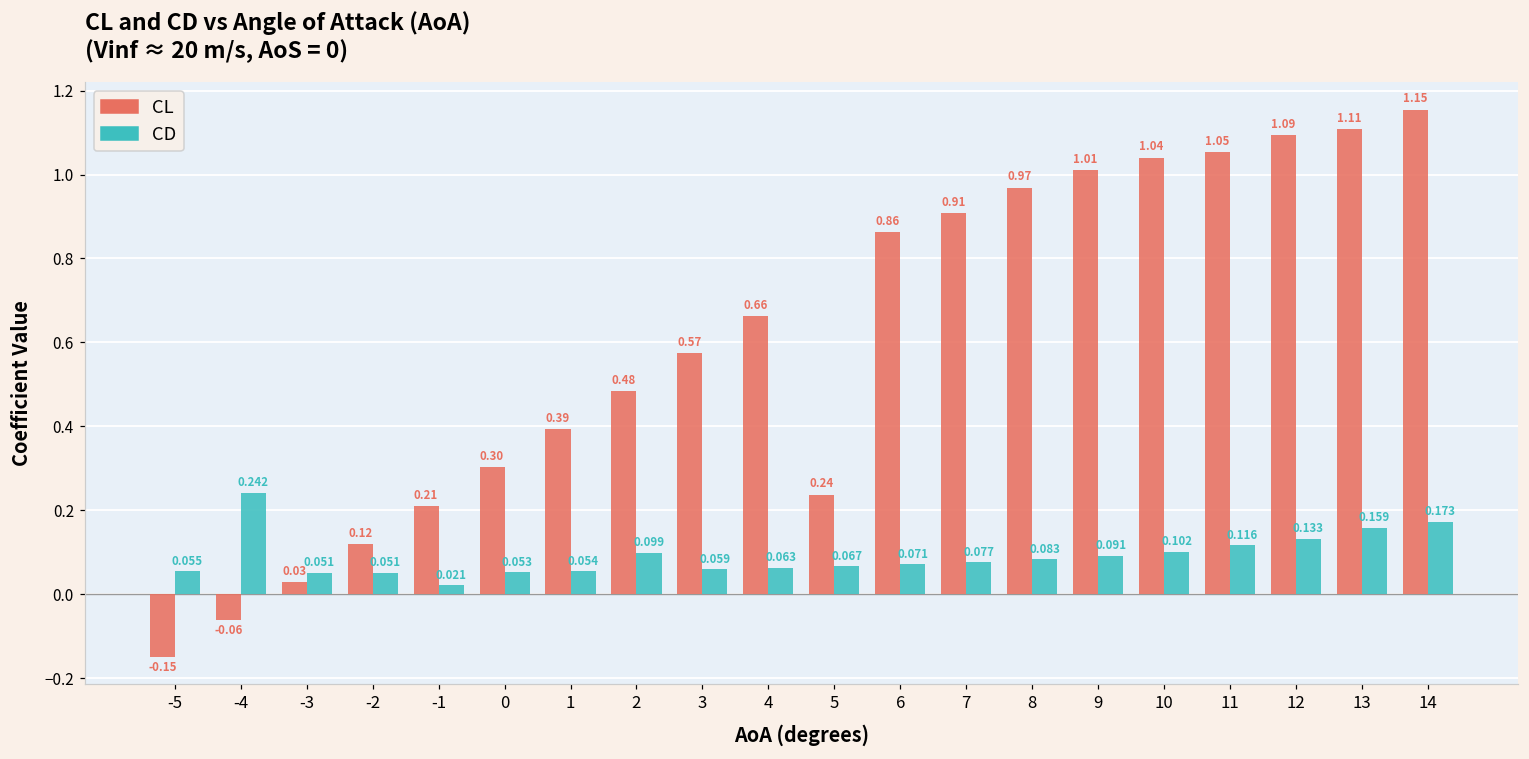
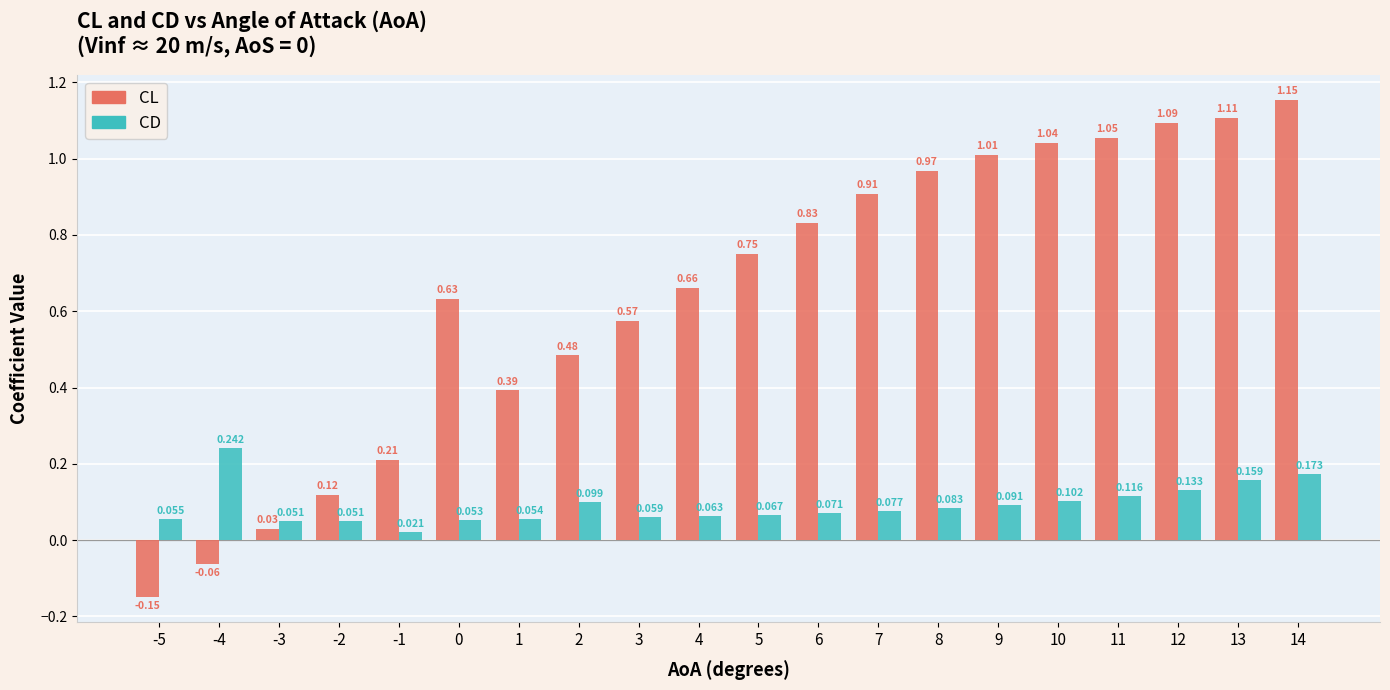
  {
    "CL": {
      "-5": -0.15,
      "-4": -0.06,
      "-3": 0.03,
      "-2": 0.12,
      "-1": 0.21,
-     "0": 0.30,
+     "0": 0.63,
      "1": 0.39,
      "2": 0.48,
      "3": 0.57,
      "4": 0.66,
-     "5": 0.24,
-     "6": 0.86,
+     "5": 0.75,
+     "6": 0.83,
      "7": 0.91,
      "8": 0.97,
      "9": 1.01,
      "10": 1.04,
      "11": 1.05,
      "12": 1.09,
      "13": 1.11,
      "14": 1.15
    },
    "CD": {
      "-5": 0.055,
      "-4": 0.242,
      "-3": 0.051,
      "-2": 0.051,
      "-1": 0.021,
      "0": 0.053,
      "1": 0.054,
      "2": 0.099,
      "3": 0.059,
      "4": 0.063,
      "5": 0.067,
      "6": 0.071,
      "7": 0.077,
      "8": 0.083,
      "9": 0.091,
      "10": 0.102,
      "11": 0.116,
      "12": 0.133,
      "13": 0.159,
      "14": 0.173
    }
  }
